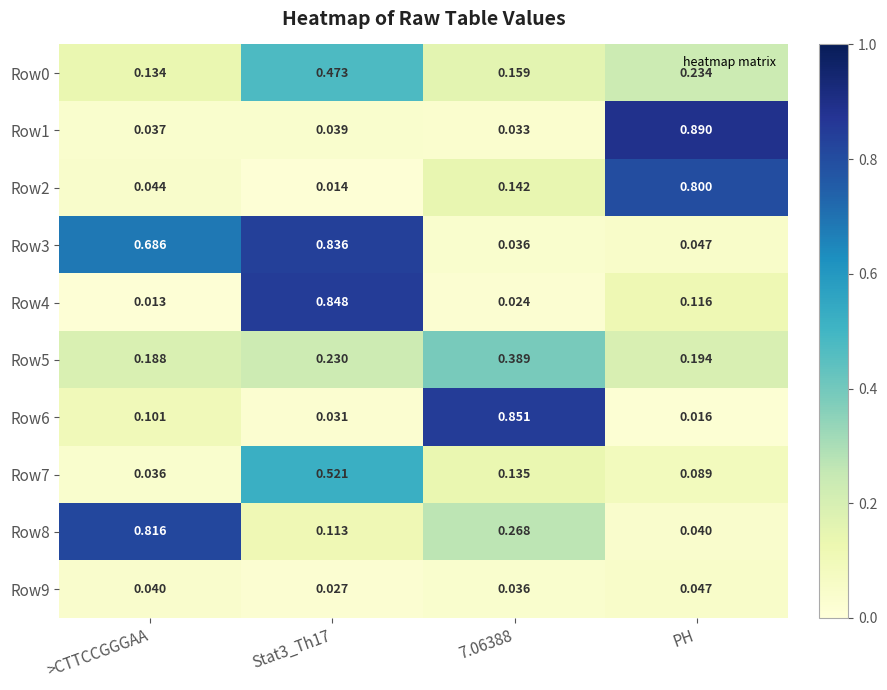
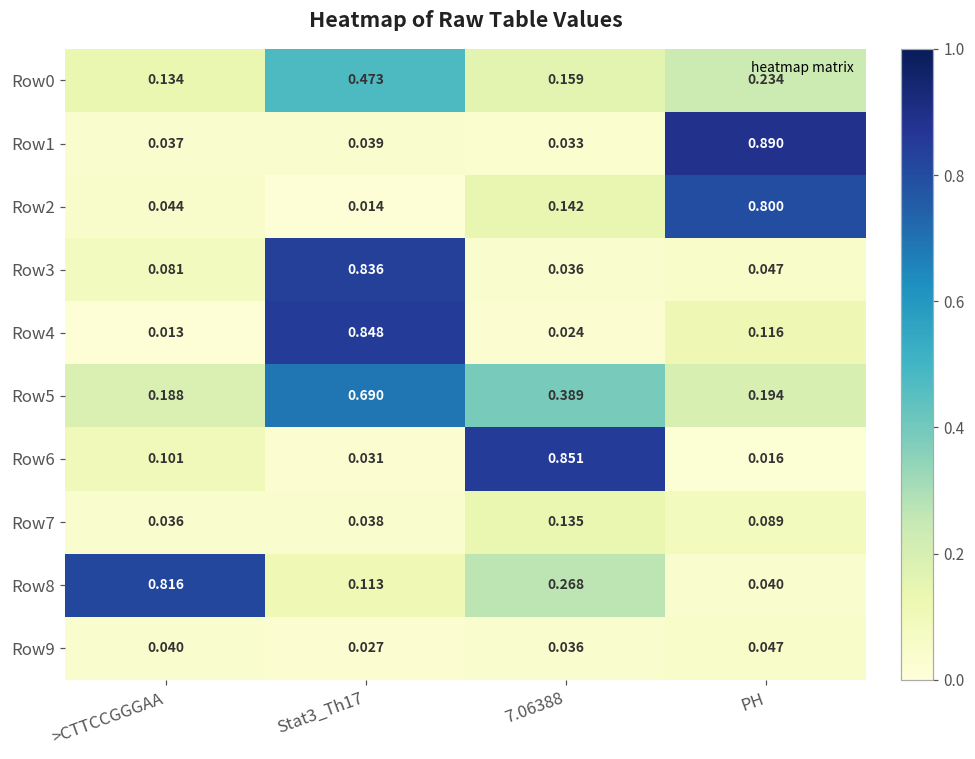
  {
    "Row0": {
      ">CTTCCGGGAA": 0.134,
      "Stat3_Th17": 0.473,
      "7.06388": 0.159
    },
    "Row1": {
      ">CTTCCGGGAA": 0.037,
      "Stat3_Th17": 0.039,
      "7.06388": 0.033,
      "PH": 0.890
    },
    "Row2": {
      ">CTTCCGGGAA": 0.044,
      "Stat3_Th17": 0.014,
      "7.06388": 0.142,
      "PH": 0.800
    },
    "Row3": {
-     ">CTTCCGGGAA": 0.686,
+     ">CTTCCGGGAA": 0.081,
      "Stat3_Th17": 0.836,
      "7.06388": 0.036,
      "PH": 0.047
    },
    "Row4": {
      ">CTTCCGGGAA": 0.013,
      "Stat3_Th17": 0.848,
      "7.06388": 0.024,
      "PH": 0.116
    },
    "Row5": {
      ">CTTCCGGGAA": 0.188,
-     "Stat3_Th17": 0.230,
+     "Stat3_Th17": 0.690,
      "7.06388": 0.389,
      "PH": 0.194
    },
    "Row6": {
      ">CTTCCGGGAA": 0.101,
      "Stat3_Th17": 0.031,
      "7.06388": 0.851,
      "PH": 0.016
    },
    "Row7": {
      ">CTTCCGGGAA": 0.036,
-     "Stat3_Th17": 0.521,
+     "Stat3_Th17": 0.038,
      "7.06388": 0.135,
      "PH": 0.089
    },
    "Row8": {
      ">CTTCCGGGAA": 0.816,
      "Stat3_Th17": 0.113,
      "7.06388": 0.268,
      "PH": 0.040
    },
    "Row9": {
      ">CTTCCGGGAA": 0.040,
      "Stat3_Th17": 0.027,
      "7.06388": 0.036,
      "PH": 0.047
    }
  }
